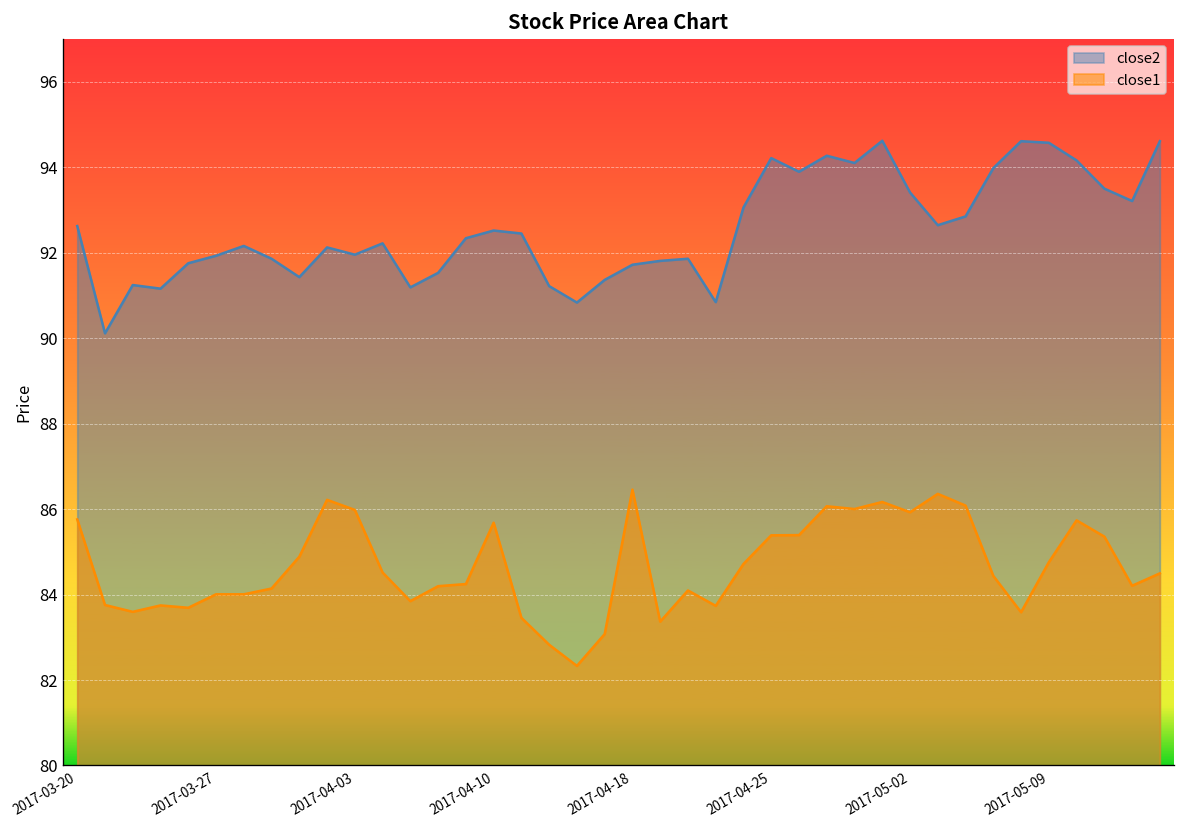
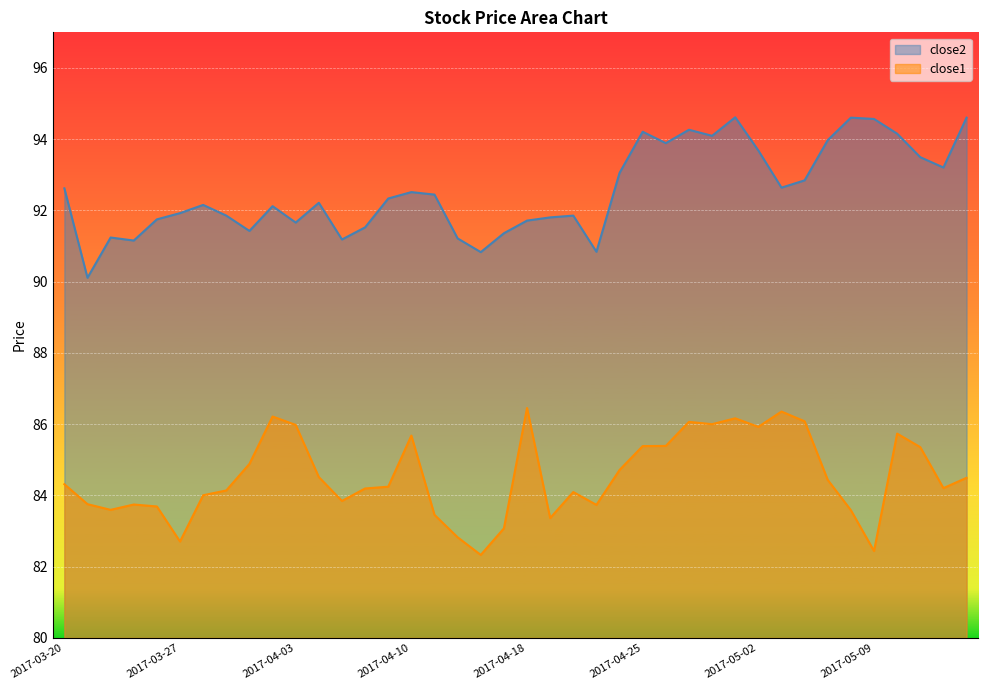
  {
    "close2": {
      "2017-03-20": 92.6,
      "2017-03-27": 91.9,
-     "2017-04-03": 92.0,
+     "2017-04-03": 91.7,
      "2017-04-10": 92.5,
      "2017-04-18": 91.7,
      "2017-04-25": 94.2,
-     "2017-05-02": 93.4,
+     "2017-05-02": 93.7,
      "2017-05-09": 94.6
    },
    "close1": {
-     "2017-03-20": 85.8,
-     "2017-03-27": 84.0,
+     "2017-03-20": 84.3,
+     "2017-03-27": 82.7,
      "2017-04-03": 86.0,
      "2017-04-10": 85.7,
      "2017-04-18": 86.5,
      "2017-04-25": 85.4,
      "2017-05-02": 85.9,
-     "2017-05-09": 84.8
+     "2017-05-09": 82.4
    }
  }
